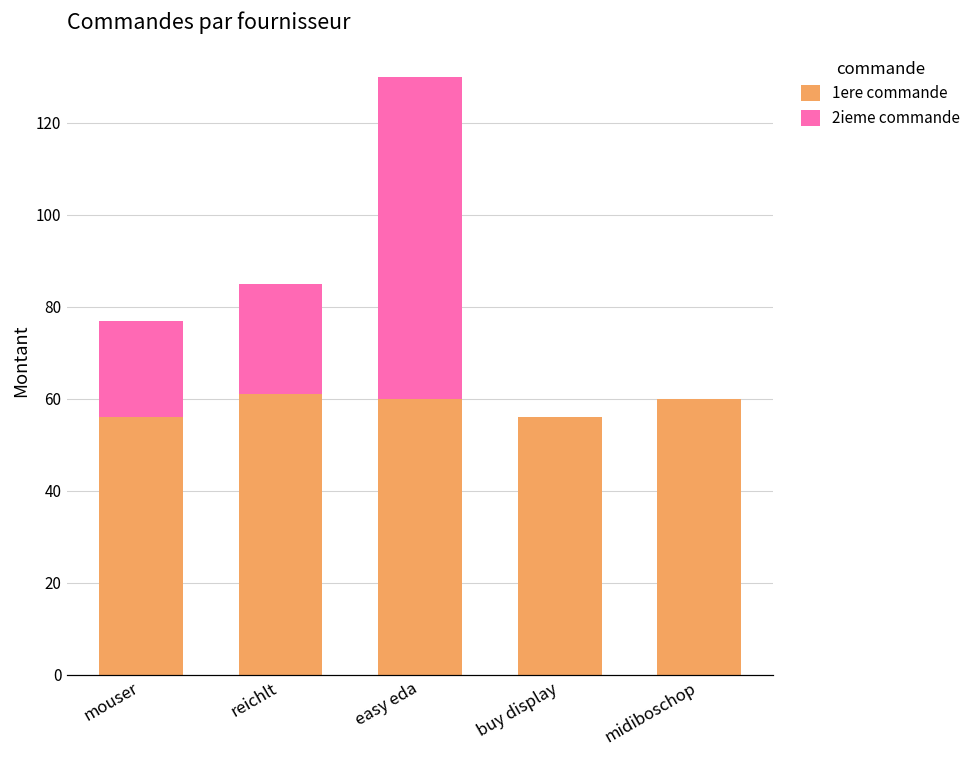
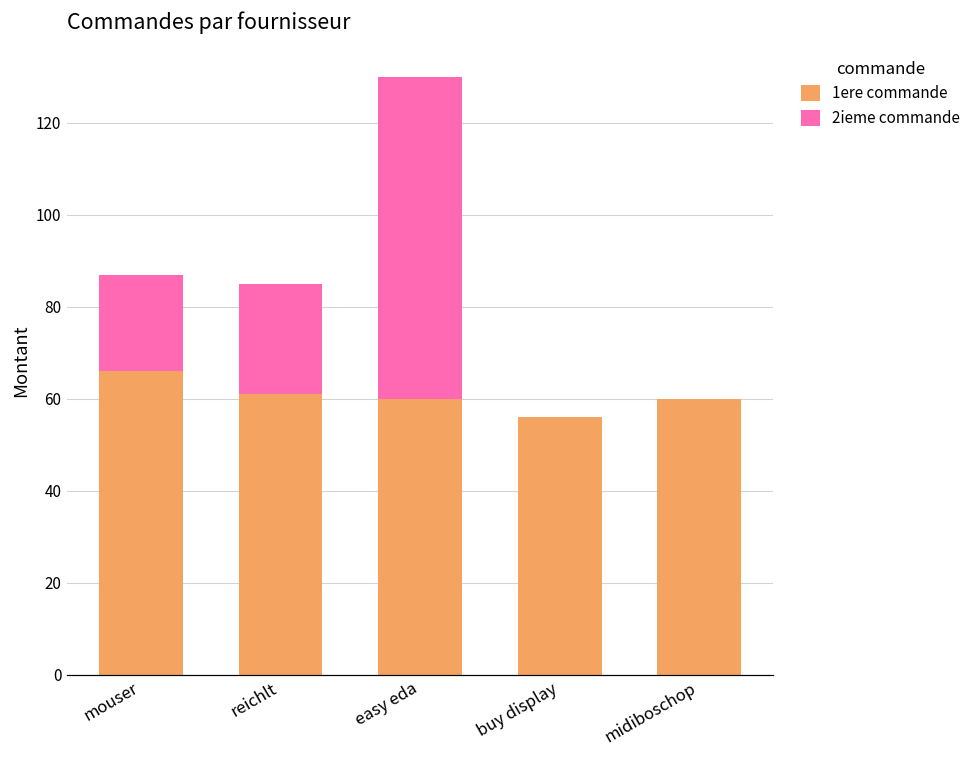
  {
    "1ere commande": {
-     "mouser": 56,
+     "mouser": 66,
      "reichlt": 61,
      "easy eda": 60,
      "buy display": 56,
      "midiboschop": 60
    },
    "2ieme commande": {
      "mouser": 21,
      "reichlt": 24,
      "easy eda": 70,
      "buy display": 0,
      "midiboschop": 0
    }
  }
